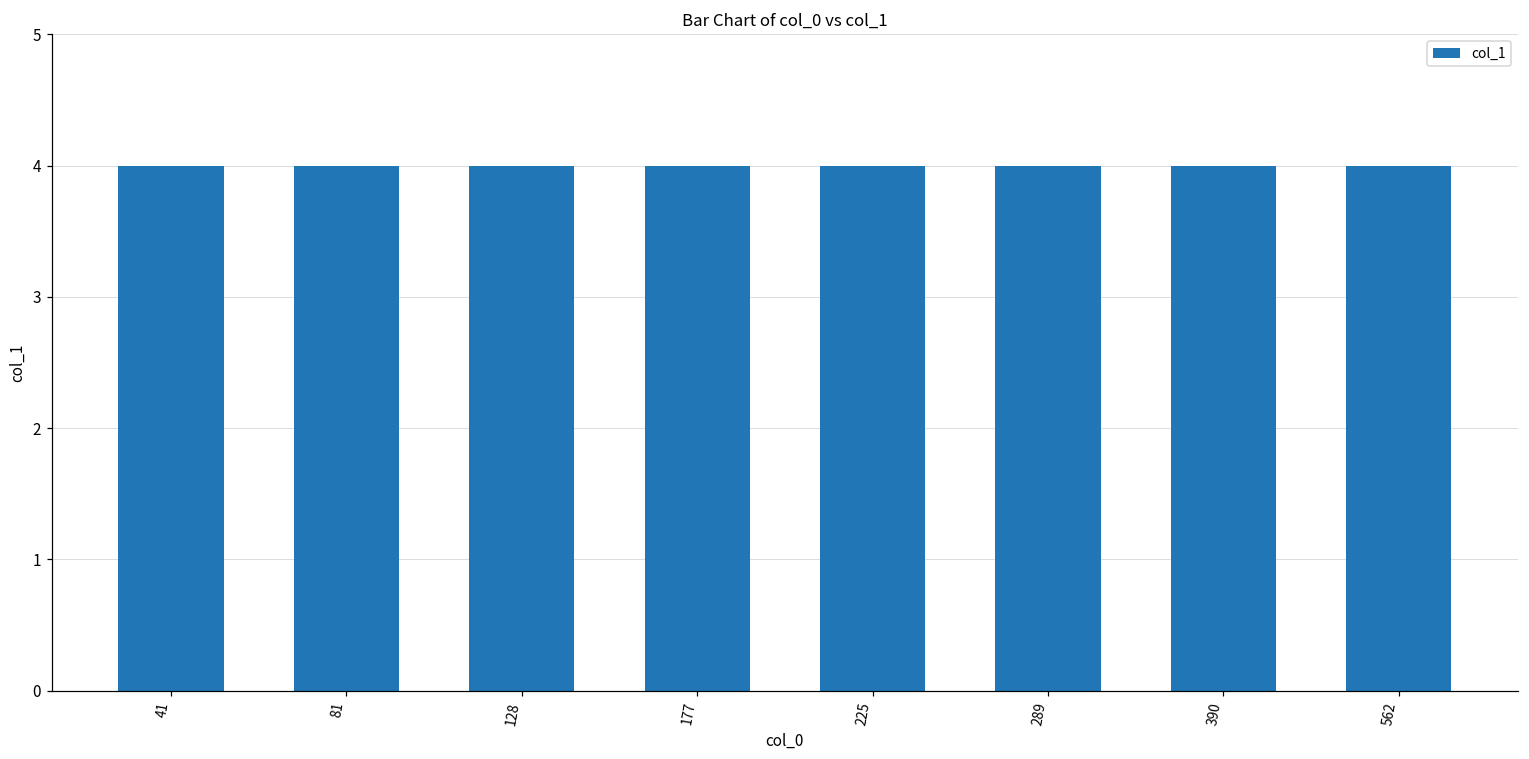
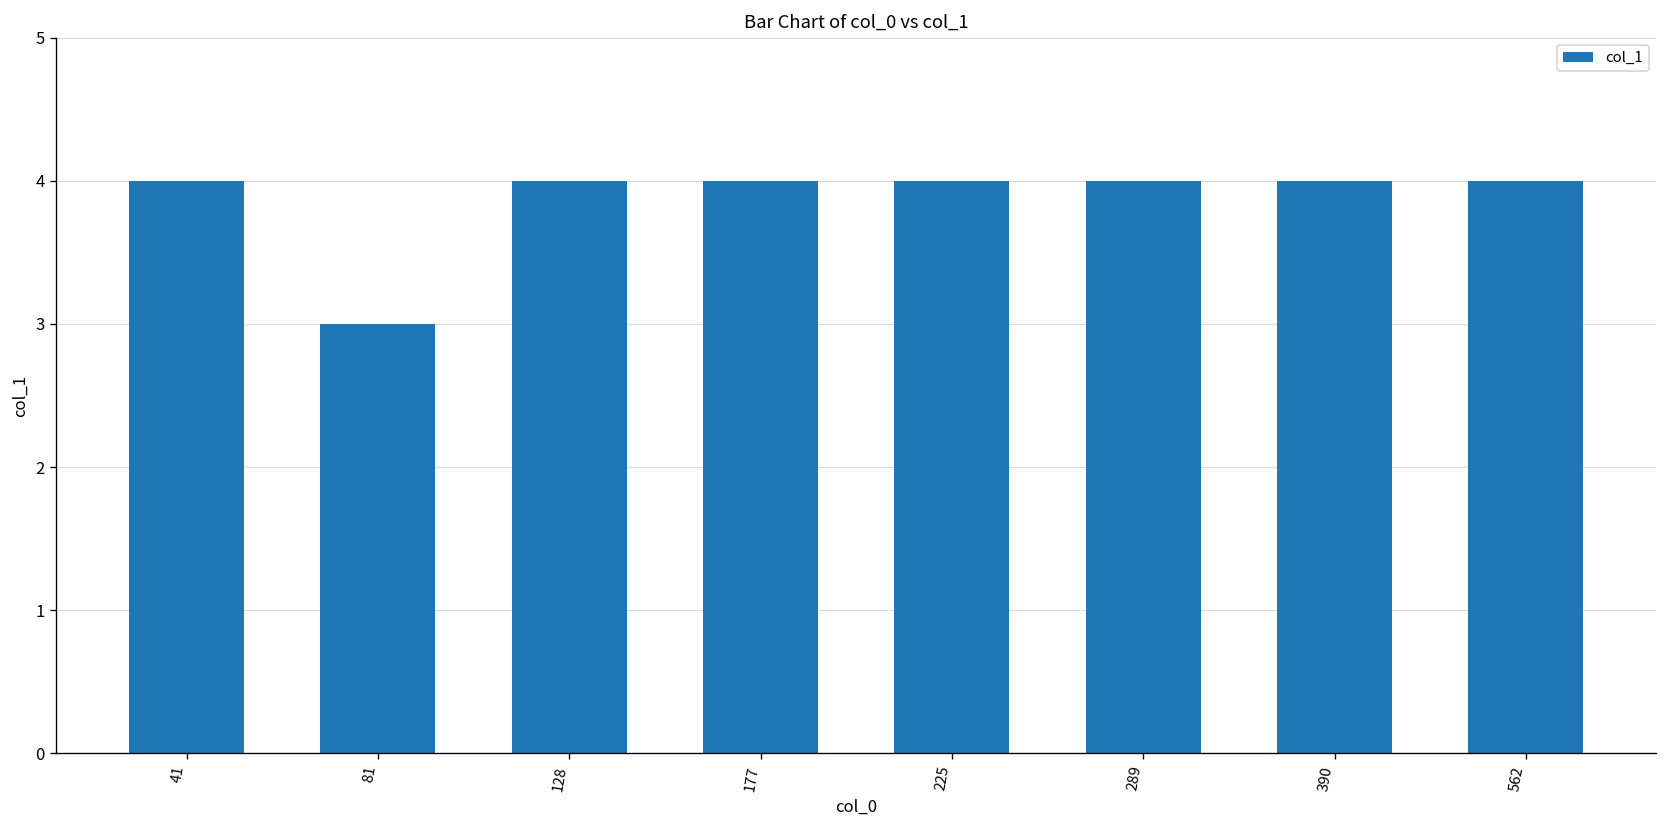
  {
    "41": 4,
-   "81": 4,
+   "81": 3,
    "128": 4,
    "177": 4,
    "225": 4,
    "289": 4,
    "390": 4,
    "562": 4
  }
